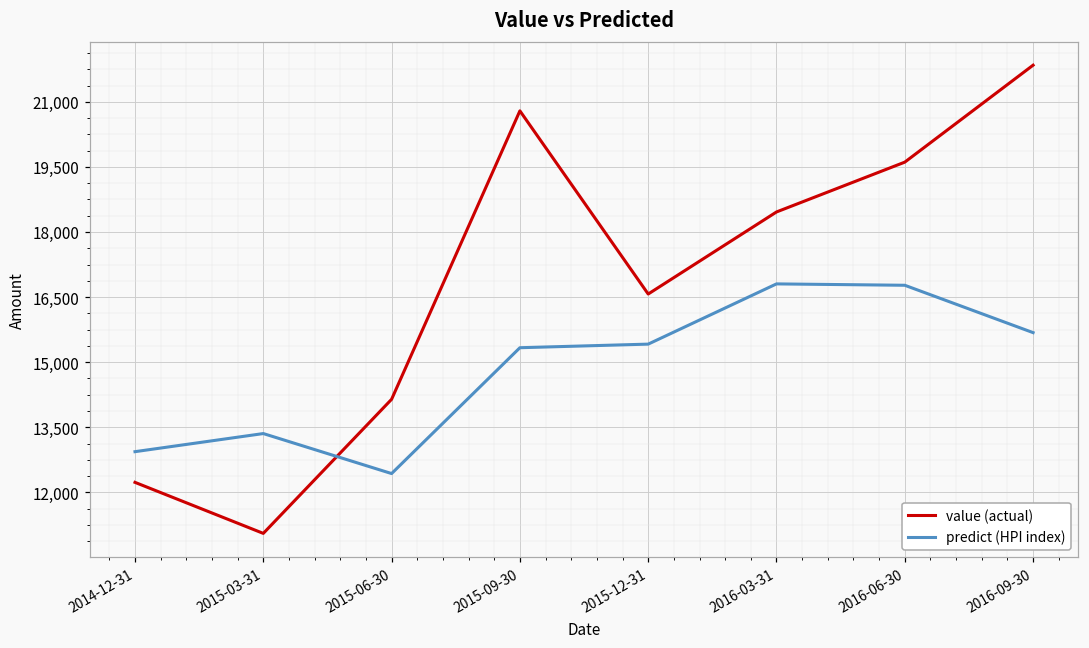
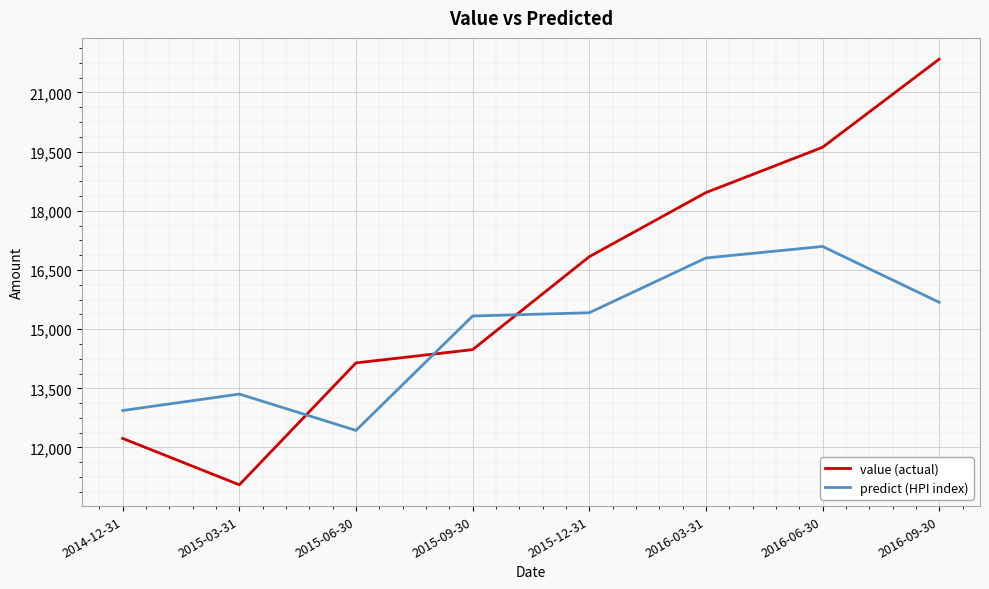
  {
    "value (actual)": {
      "2014-12-31": "12,200",
      "2015-03-31": "11,100",
      "2015-06-30": "14,100",
-     "2015-09-30": "20,800",
-     "2015-12-31": "16,600",
+     "2015-09-30": "14,500",
+     "2015-12-31": "16,800",
      "2016-03-31": "18,500",
      "2016-06-30": "19,600",
      "2016-09-30": "21,800"
    },
    "predict (HPI index)": {
      "2014-12-31": "12,900",
      "2015-03-31": "13,400",
      "2015-06-30": "12,400",
      "2015-09-30": "15,300",
      "2015-12-31": "15,400",
      "2016-03-31": "16,800",
-     "2016-06-30": "16,800",
+     "2016-06-30": "17,100",
      "2016-09-30": "15,700"
    }
  }
